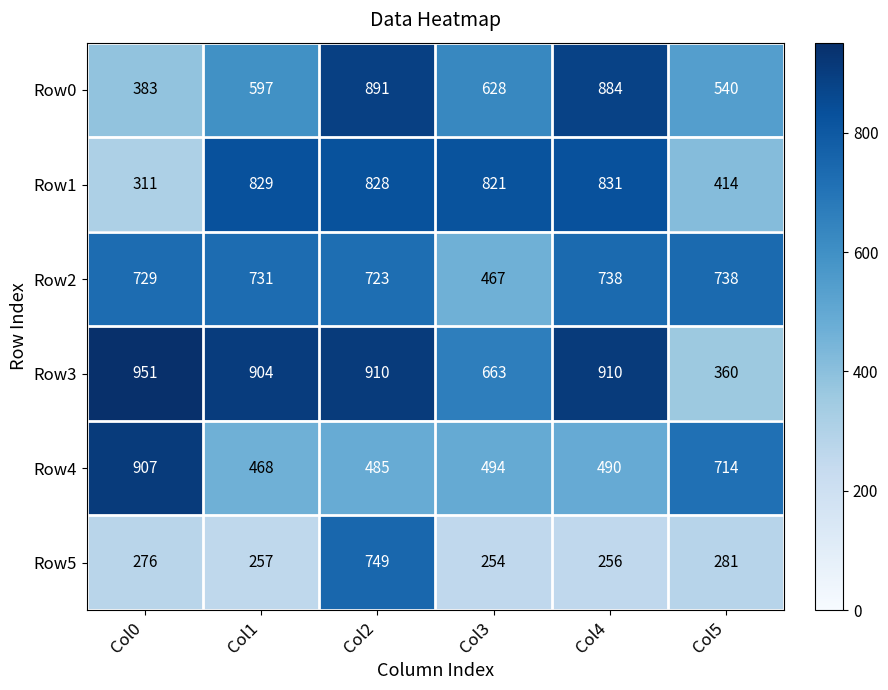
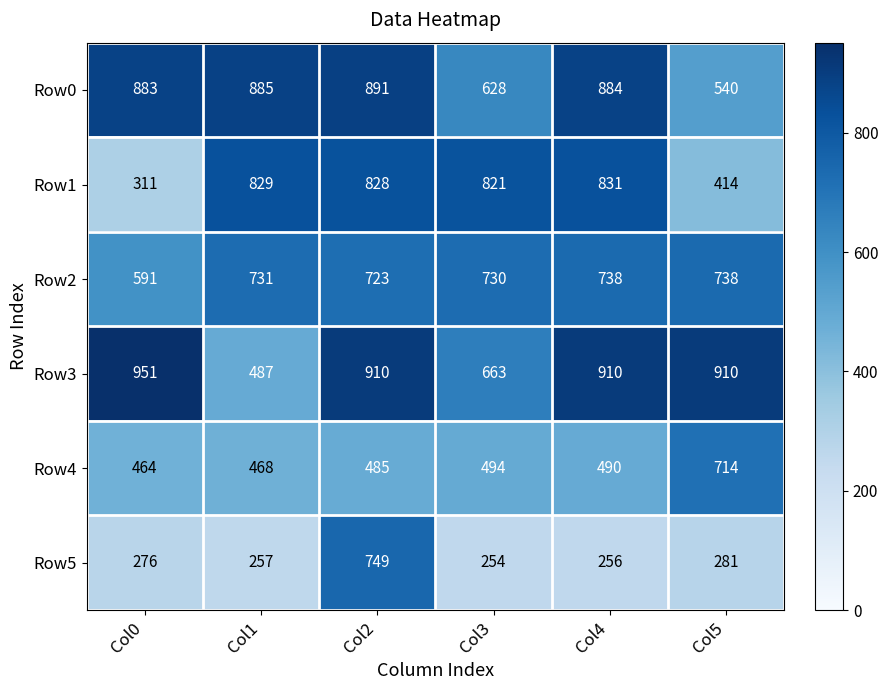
  {
    "Row0": {
-     "Col0": 383,
-     "Col1": 597,
+     "Col0": 883,
+     "Col1": 885,
      "Col2": 891,
      "Col3": 628,
      "Col4": 884,
      "Col5": 540
    },
    "Row1": {
      "Col0": 311,
      "Col1": 829,
      "Col2": 828,
      "Col3": 821,
      "Col4": 831,
      "Col5": 414
    },
    "Row2": {
-     "Col0": 729,
+     "Col0": 591,
      "Col1": 731,
      "Col2": 723,
-     "Col3": 467,
+     "Col3": 730,
      "Col4": 738,
      "Col5": 738
    },
    "Row3": {
      "Col0": 951,
-     "Col1": 904,
+     "Col1": 487,
      "Col2": 910,
      "Col3": 663,
      "Col4": 910,
-     "Col5": 360
+     "Col5": 910
    },
    "Row4": {
-     "Col0": 907,
+     "Col0": 464,
      "Col1": 468,
      "Col2": 485,
      "Col3": 494,
      "Col4": 490,
      "Col5": 714
    },
    "Row5": {
      "Col0": 276,
      "Col1": 257,
      "Col2": 749,
      "Col3": 254,
      "Col4": 256,
      "Col5": 281
    }
  }
